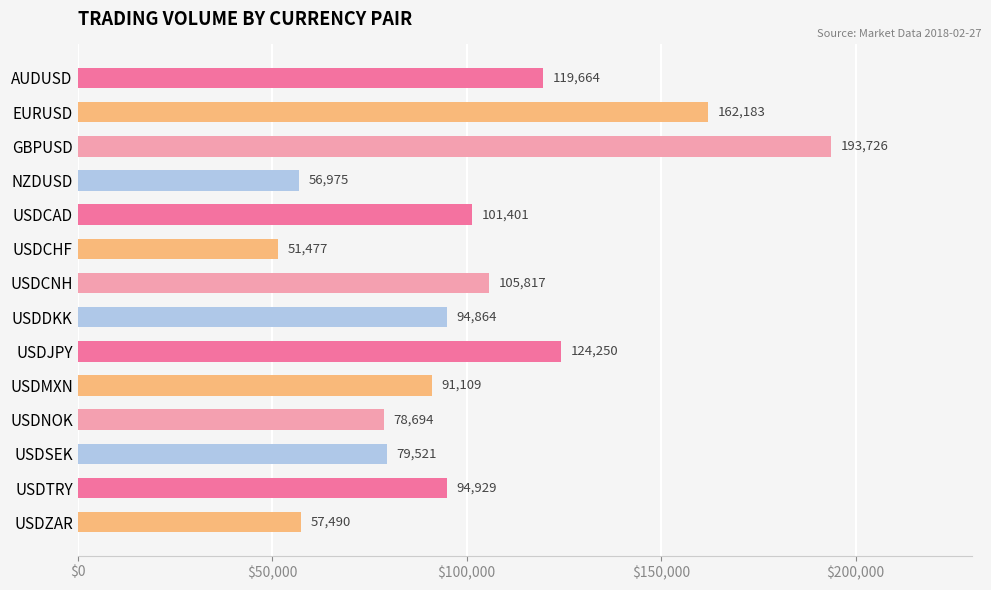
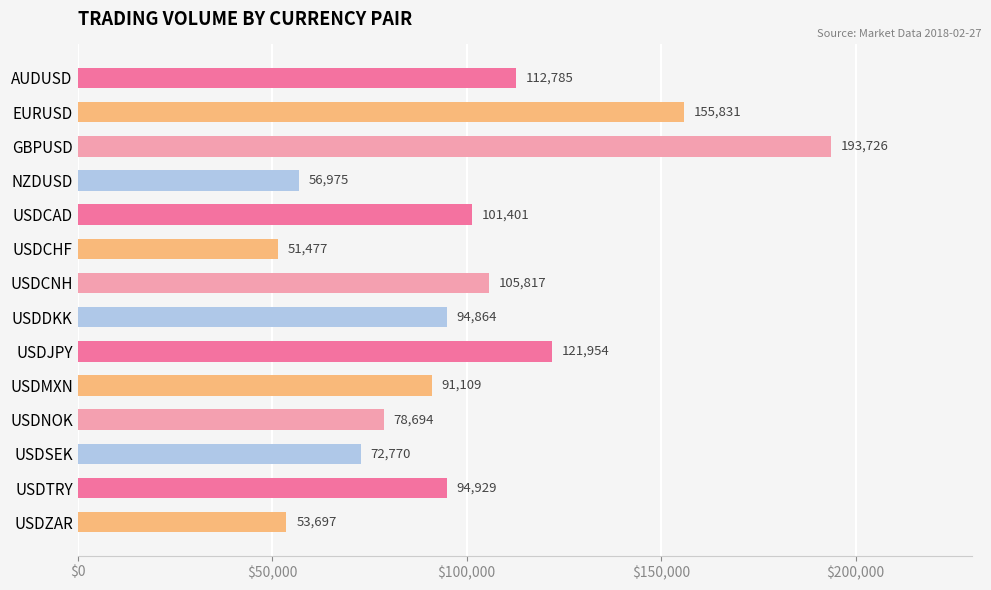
  {
-   "AUDUSD": "119,664",
-   "EURUSD": "162,183",
+   "AUDUSD": "112,785",
+   "EURUSD": "155,831",
    "GBPUSD": "193,726",
    "NZDUSD": "56,975",
    "USDCAD": "101,401",
    "USDCHF": "51,477",
    "USDCNH": "105,817",
    "USDDKK": "94,864",
-   "USDJPY": "124,250",
+   "USDJPY": "121,954",
    "USDMXN": "91,109",
    "USDNOK": "78,694",
-   "USDSEK": "79,521",
+   "USDSEK": "72,770",
    "USDTRY": "94,929",
-   "USDZAR": "57,490"
+   "USDZAR": "53,697"
  }
